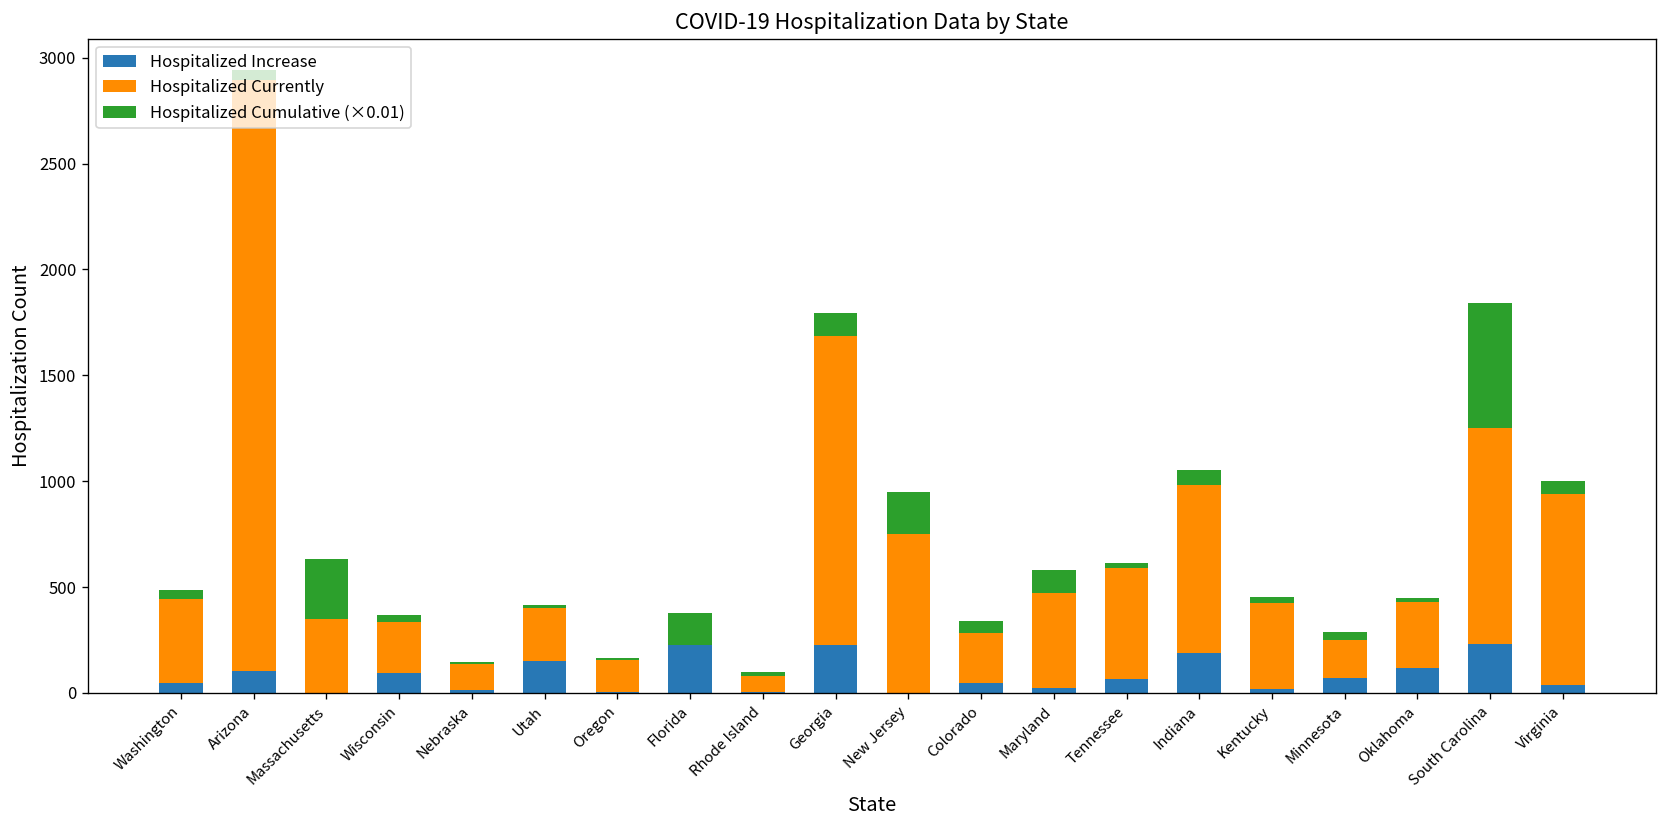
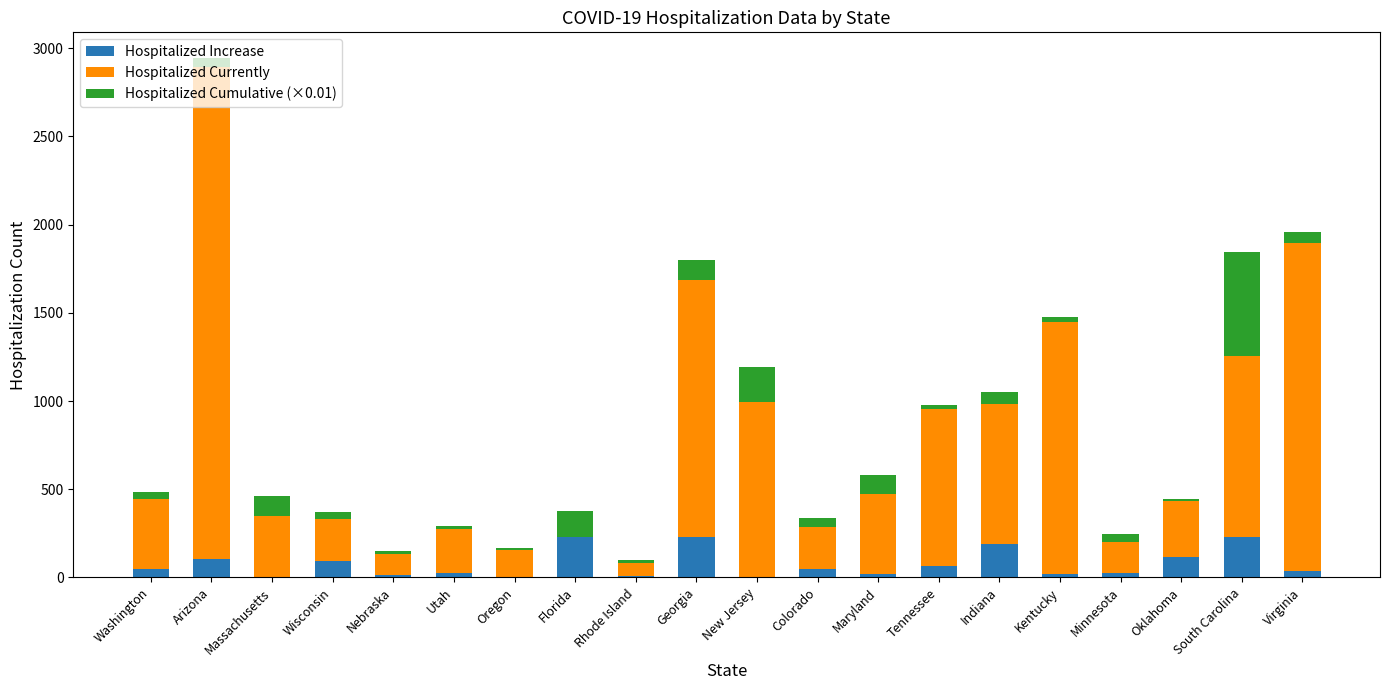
  {
    "Hospitalized Increase": {
      "Washington": 50,
      "Arizona": 100,
      "Massachusetts": 0,
      "Wisconsin": 90,
-     "Utah": 150,
+     "Utah": 30,
      "Florida": 230,
      "Georgia": 230,
      "New Jersey": 0,
      "Colorado": 50,
      "Maryland": 20,
      "Tennessee": 70,
      "Indiana": 190,
      "Kentucky": 20,
-     "Minnesota": 70,
+     "Minnesota": 20,
      "Oklahoma": 120,
      "South Carolina": 230,
      "Virginia": 40
    },
    "Hospitalized Currently": {
      "Washington": 400,
      "Massachusetts": 350,
      "Wisconsin": 240,
      "Nebraska": 120,
      "Utah": 250,
      "Oregon": 150,
      "Florida": 0,
      "Rhode Island": 70,
      "Georgia": 1460,
-     "New Jersey": 750,
+     "New Jersey": 990,
      "Colorado": 240,
      "Maryland": 450,
-     "Tennessee": 520,
+     "Tennessee": 890,
      "Indiana": 790,
-     "Kentucky": 410,
+     "Kentucky": 1430,
      "Minnesota": 180,
      "Oklahoma": 320,
      "South Carolina": 1020,
-     "Virginia": 900
+     "Virginia": 1850
    },
    "Hospitalized Cumulative (×0.01)": {
      "Washington": 40,
-     "Massachusetts": 280,
+     "Massachusetts": 110,
      "Wisconsin": 30,
      "Utah": 10,
      "Florida": 150,
      "Rhode Island": 20,
      "Georgia": 110,
      "New Jersey": 200,
      "Colorado": 50,
      "Maryland": 110,
      "Tennessee": 30,
      "Indiana": 70,
      "Kentucky": 30,
      "Minnesota": 40,
      "Oklahoma": 20,
      "South Carolina": 590,
      "Virginia": 60
    }
  }
